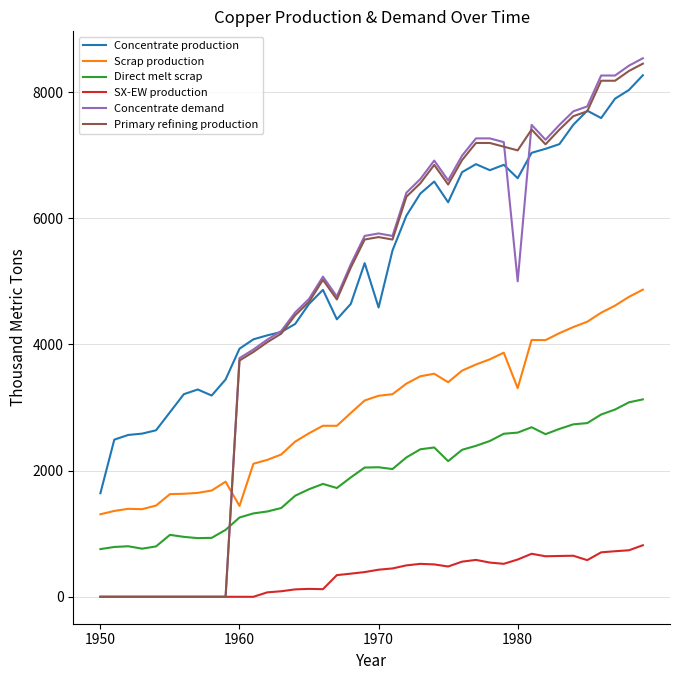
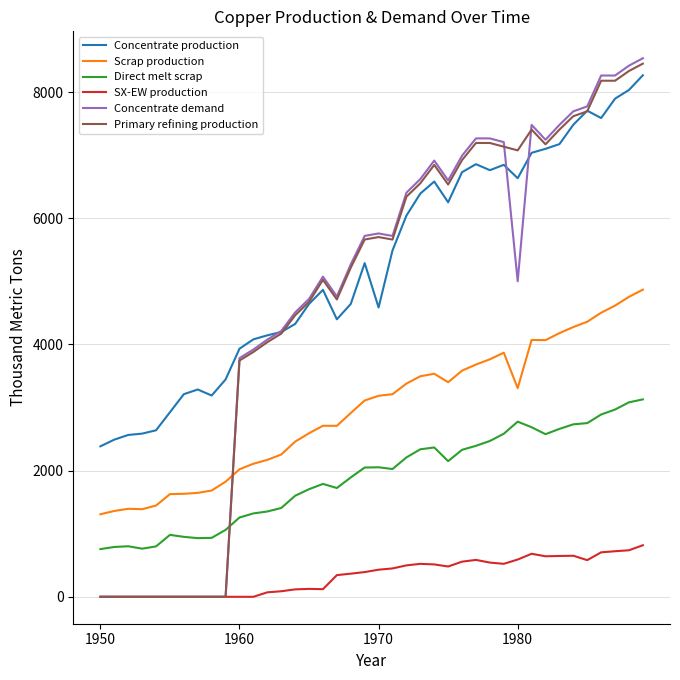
  {
    "Concentrate production": {
-     "1950": 1600,
+     "1950": 2400,
      "1960": 3900,
      "1970": 4600,
      "1980": 6600
    },
    "Scrap production": {
      "1950": 1300,
-     "1960": 1400,
+     "1960": 2000,
      "1970": 3200,
      "1980": 3300
    },
    "Direct melt scrap": {
      "1950": 800,
      "1960": 1300,
      "1970": 2100,
-     "1980": 2600
+     "1980": 2800
    },
    "SX-EW production": {
      "1960": 0,
      "1970": 400,
      "1980": 600
    },
    "Concentrate demand": {
      "1970": 5800,
      "1980": 5000
    },
    "Primary refining production": {
      "1970": 5700,
      "1980": 7100
    }
  }
